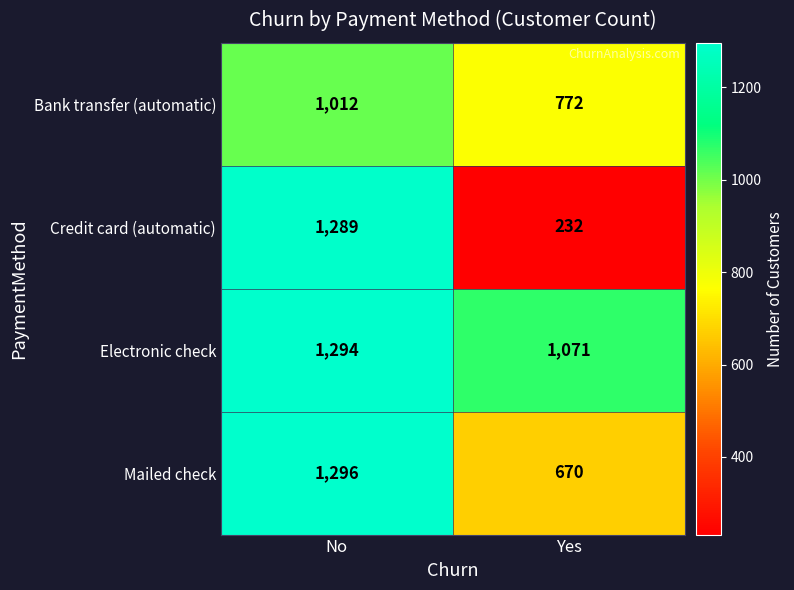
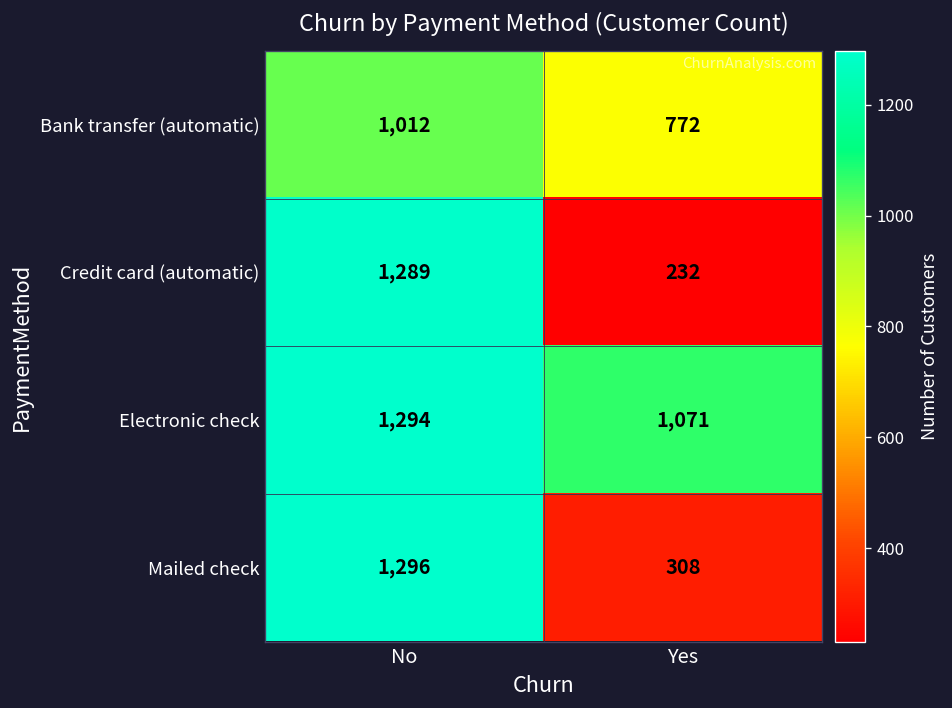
  {
    "Bank transfer (automatic)": {
      "No": "1,012"
    },
    "Credit card (automatic)": {
      "No": "1,289",
      "Yes": "232"
    },
    "Electronic check": {
      "No": "1,294",
      "Yes": "1,071"
    },
    "Mailed check": {
      "No": "1,296",
-     "Yes": "670"
+     "Yes": "308"
    }
  }
